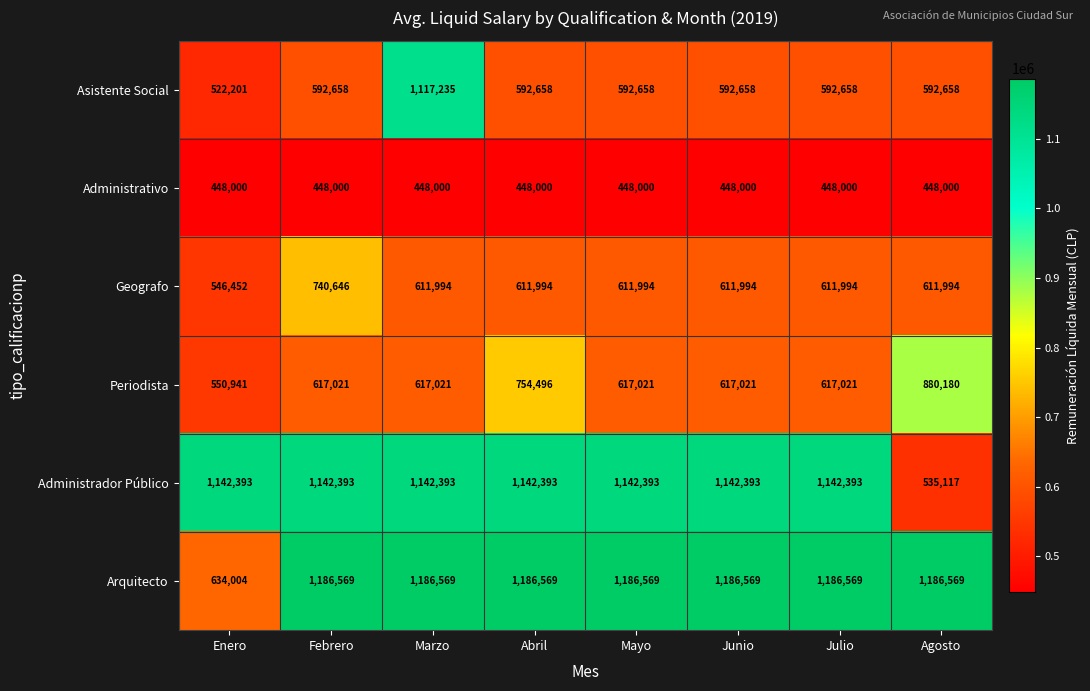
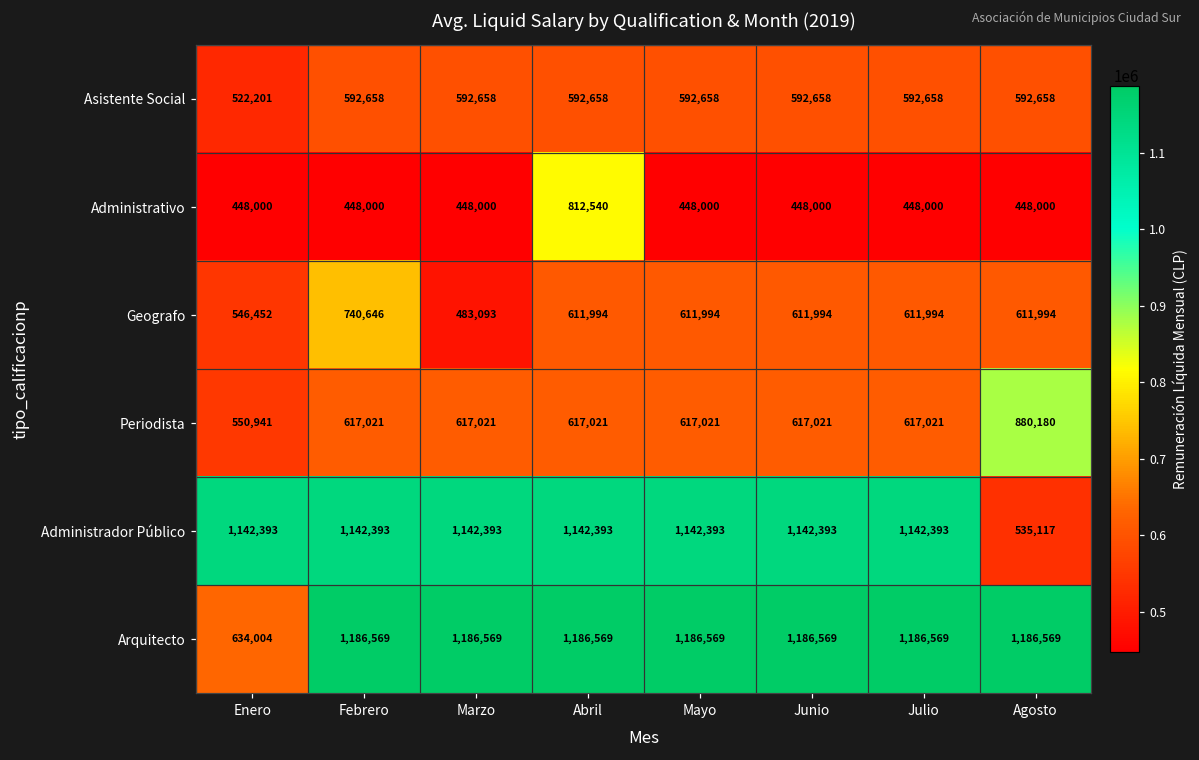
  {
    "Asistente Social": {
      "Enero": "522,201",
      "Febrero": "592,658",
-     "Marzo": "1,117,235",
+     "Marzo": "592,658",
      "Abril": "592,658",
      "Mayo": "592,658",
      "Junio": "592,658",
      "Julio": "592,658",
      "Agosto": "592,658"
    },
    "Administrativo": {
      "Enero": "448,000",
      "Febrero": "448,000",
      "Marzo": "448,000",
-     "Abril": "448,000",
+     "Abril": "812,540",
      "Mayo": "448,000",
      "Junio": "448,000",
      "Julio": "448,000",
      "Agosto": "448,000"
    },
    "Geografo": {
      "Enero": "546,452",
      "Febrero": "740,646",
-     "Marzo": "611,994",
+     "Marzo": "483,093",
      "Abril": "611,994",
      "Mayo": "611,994",
      "Junio": "611,994",
      "Julio": "611,994",
      "Agosto": "611,994"
    },
    "Periodista": {
      "Enero": "550,941",
      "Febrero": "617,021",
      "Marzo": "617,021",
-     "Abril": "754,496",
+     "Abril": "617,021",
      "Mayo": "617,021",
      "Junio": "617,021",
      "Julio": "617,021",
      "Agosto": "880,180"
    },
    "Administrador Público": {
      "Enero": "1,142,393",
      "Febrero": "1,142,393",
      "Marzo": "1,142,393",
      "Abril": "1,142,393",
      "Mayo": "1,142,393",
      "Junio": "1,142,393",
      "Julio": "1,142,393",
      "Agosto": "535,117"
    },
    "Arquitecto": {
      "Enero": "634,004",
      "Febrero": "1,186,569",
      "Marzo": "1,186,569",
      "Abril": "1,186,569",
      "Mayo": "1,186,569",
      "Junio": "1,186,569",
      "Julio": "1,186,569",
      "Agosto": "1,186,569"
    }
  }
